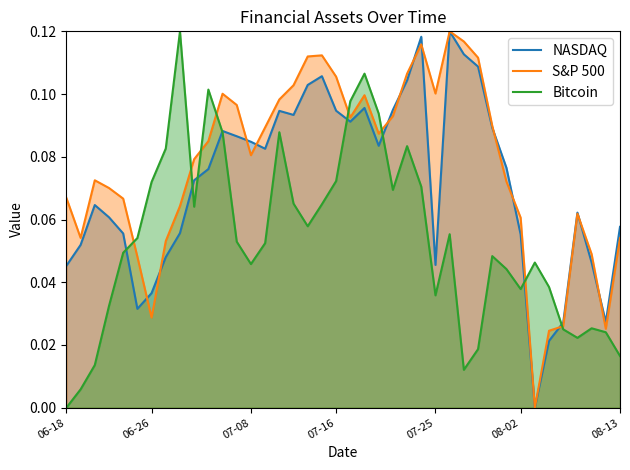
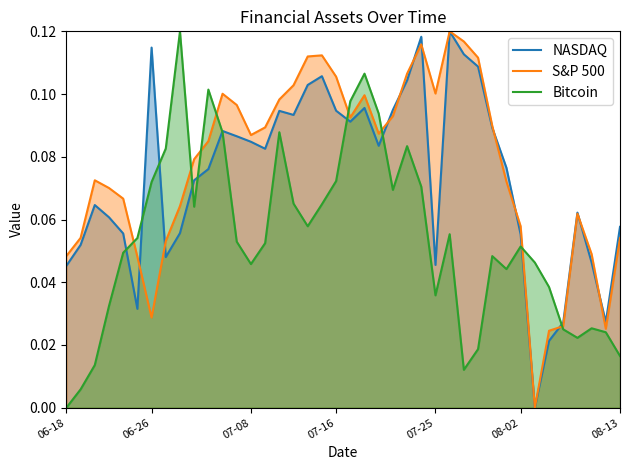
  {
    "NASDAQ": {
      "06-18": 0.045,
-     "06-26": 0.037,
+     "06-26": 0.115,
      "07-08": 0.085,
      "07-16": 0.095,
      "07-25": 0.046,
      "08-02": 0.055,
      "08-13": 0.058
    },
    "S&P 500": {
-     "06-18": 0.067,
+     "06-18": 0.048,
      "06-26": 0.029,
-     "07-08": 0.081,
+     "07-08": 0.087,
      "07-16": 0.106,
      "07-25": 0.100,
-     "08-02": 0.061,
+     "08-02": 0.058,
      "08-13": 0.054
    },
    "Bitcoin": {
      "06-18": 0.000,
      "06-26": 0.072,
      "07-08": 0.046,
      "07-16": 0.072,
      "07-25": 0.036,
-     "08-02": 0.038,
+     "08-02": 0.051,
      "08-13": 0.016
    }
  }
